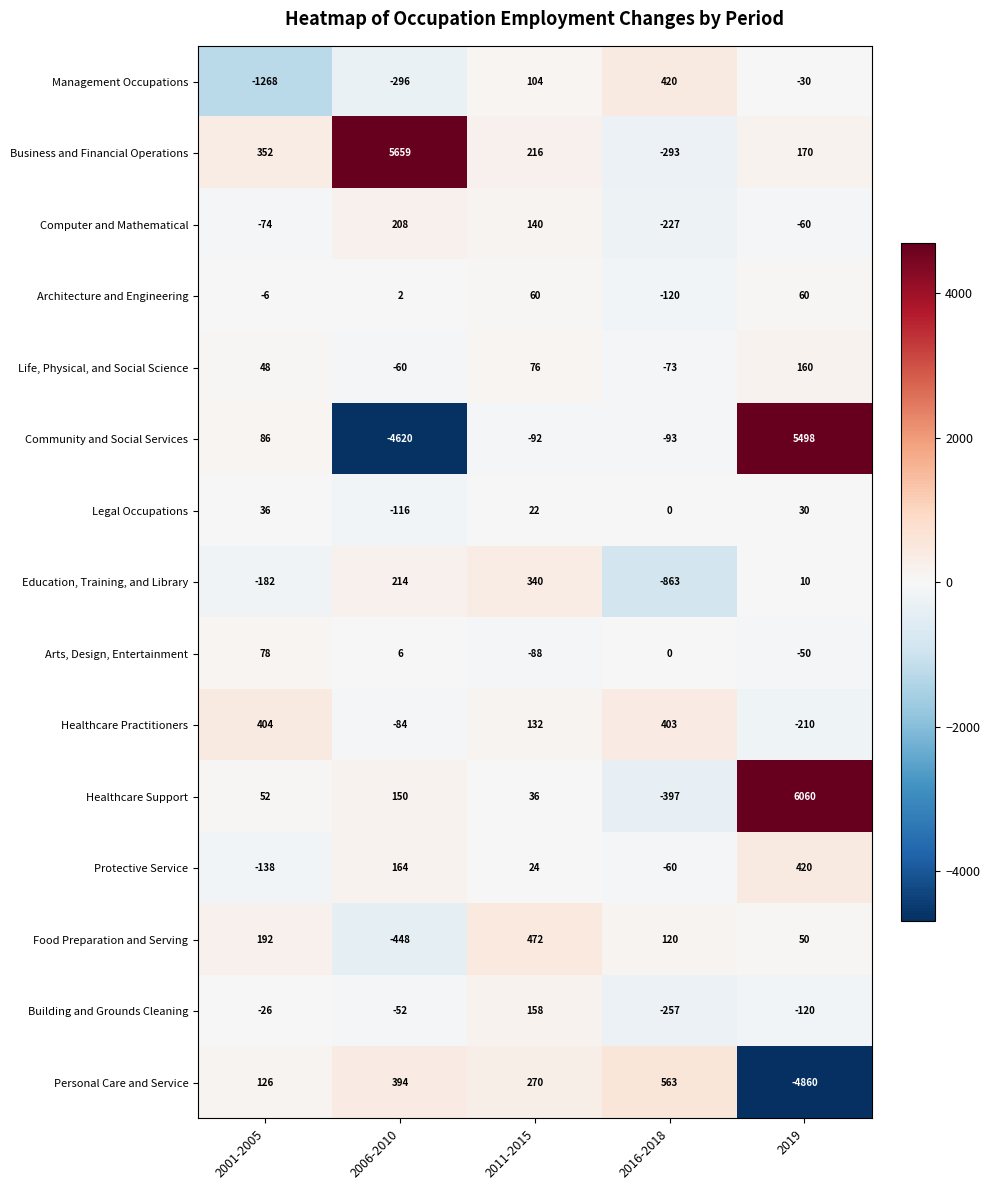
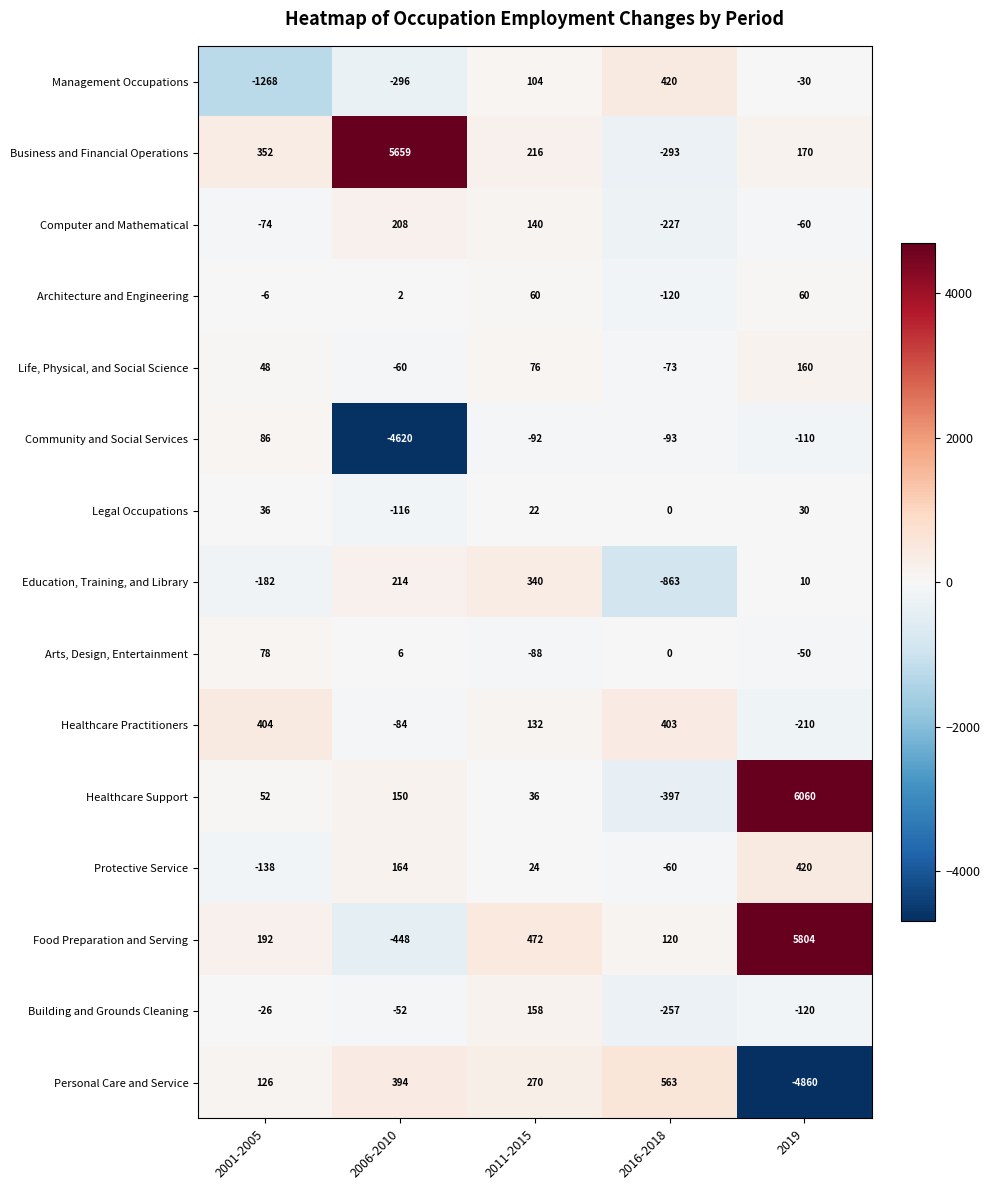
  {
    "Management Occupations": {
      "2001-2005": -1268,
      "2006-2010": -296,
      "2011-2015": 104,
      "2016-2018": 420,
      "2019": -30
    },
    "Business and Financial Operations": {
      "2001-2005": 352,
      "2006-2010": 5659,
      "2011-2015": 216,
      "2016-2018": -293,
      "2019": 170
    },
    "Computer and Mathematical": {
      "2001-2005": -74,
      "2006-2010": 208,
      "2011-2015": 140,
      "2016-2018": -227,
      "2019": -60
    },
    "Architecture and Engineering": {
      "2001-2005": -6,
      "2006-2010": 2,
      "2011-2015": 60,
      "2016-2018": -120,
      "2019": 60
    },
    "Life, Physical, and Social Science": {
      "2001-2005": 48,
      "2006-2010": -60,
      "2011-2015": 76,
      "2016-2018": -73,
      "2019": 160
    },
    "Community and Social Services": {
      "2001-2005": 86,
      "2006-2010": -4620,
      "2011-2015": -92,
      "2016-2018": -93,
-     "2019": 5498
+     "2019": -110
    },
    "Legal Occupations": {
      "2001-2005": 36,
      "2006-2010": -116,
      "2011-2015": 22,
      "2016-2018": 0,
      "2019": 30
    },
    "Education, Training, and Library": {
      "2001-2005": -182,
      "2006-2010": 214,
      "2011-2015": 340,
      "2016-2018": -863,
      "2019": 10
    },
    "Arts, Design, Entertainment": {
      "2001-2005": 78,
      "2006-2010": 6,
      "2011-2015": -88,
      "2016-2018": 0,
      "2019": -50
    },
    "Healthcare Practitioners": {
      "2001-2005": 404,
      "2006-2010": -84,
      "2011-2015": 132,
      "2016-2018": 403,
      "2019": -210
    },
    "Healthcare Support": {
      "2001-2005": 52,
      "2006-2010": 150,
      "2011-2015": 36,
      "2016-2018": -397,
      "2019": 6060
    },
    "Protective Service": {
      "2001-2005": -138,
      "2006-2010": 164,
      "2011-2015": 24,
      "2016-2018": -60,
      "2019": 420
    },
    "Food Preparation and Serving": {
      "2001-2005": 192,
      "2006-2010": -448,
      "2011-2015": 472,
      "2016-2018": 120,
-     "2019": 50
+     "2019": 5804
    },
    "Building and Grounds Cleaning": {
      "2001-2005": -26,
      "2006-2010": -52,
      "2011-2015": 158,
      "2016-2018": -257,
      "2019": -120
    },
    "Personal Care and Service": {
      "2001-2005": 126,
      "2006-2010": 394,
      "2011-2015": 270,
      "2016-2018": 563,
      "2019": -4860
    }
  }
